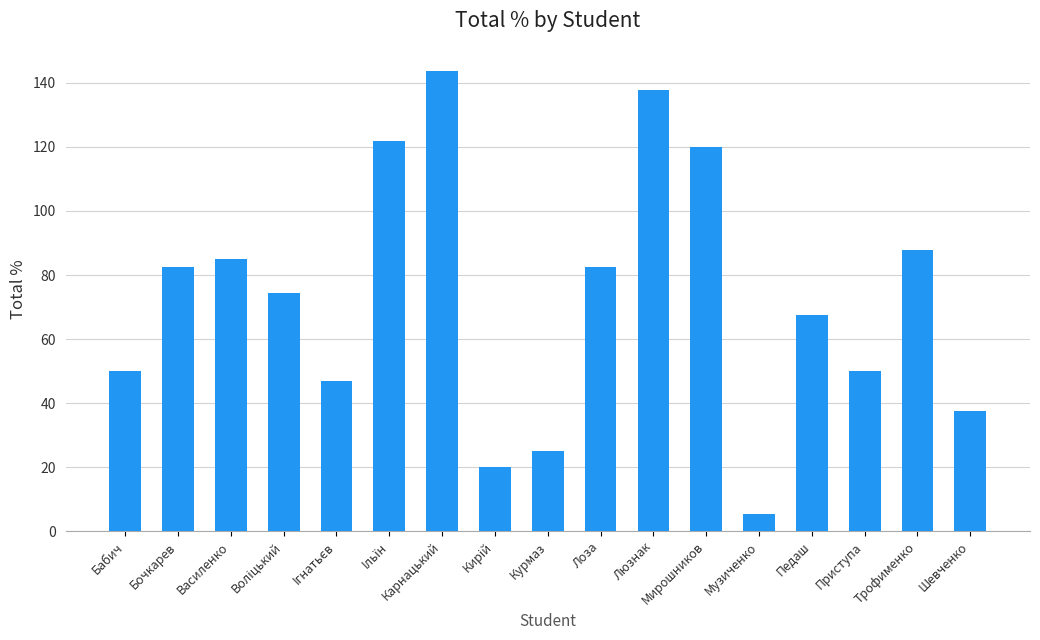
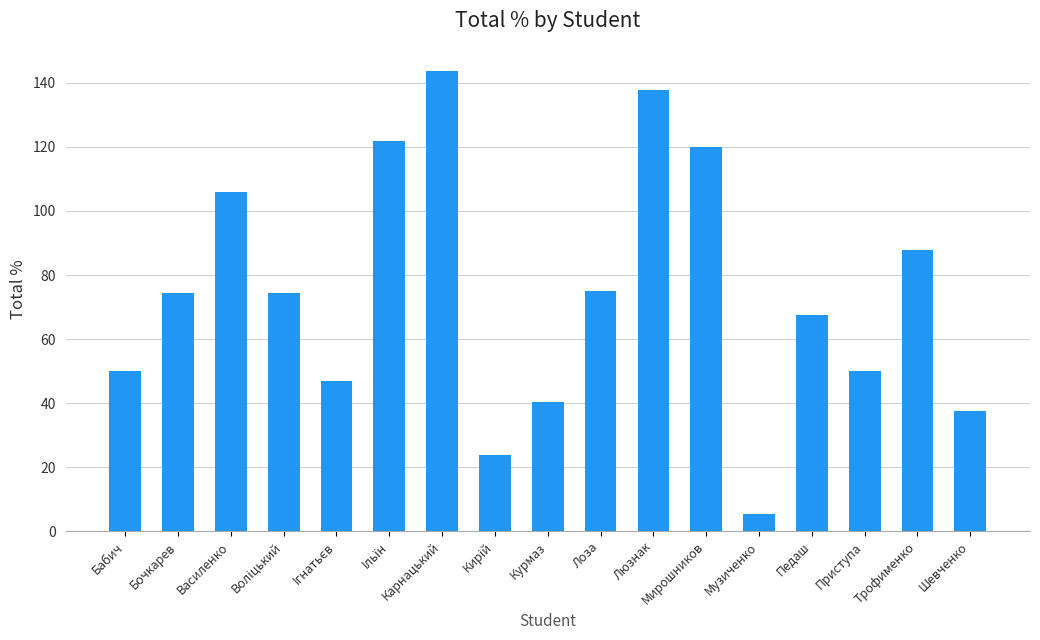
  {
    "Бабич": 50,
-   "Бочкарев": 83,
-   "Василенко": 85,
+   "Бочкарев": 74,
+   "Василенко": 106,
    "Воліцький": 74,
    "Ігнатьєв": 47,
    "Ільїн": 122,
    "Карнацький": 144,
-   "Кирій": 20,
-   "Курмаз": 25,
-   "Лоза": 82,
+   "Кирій": 24,
+   "Курмаз": 40,
+   "Лоза": 75,
    "Люзнак": 138,
    "Мирошников": 120,
    "Музиченко": 6,
    "Педаш": 67,
    "Приступа": 50,
    "Трофименко": 88,
    "Шевченко": 38
  }
